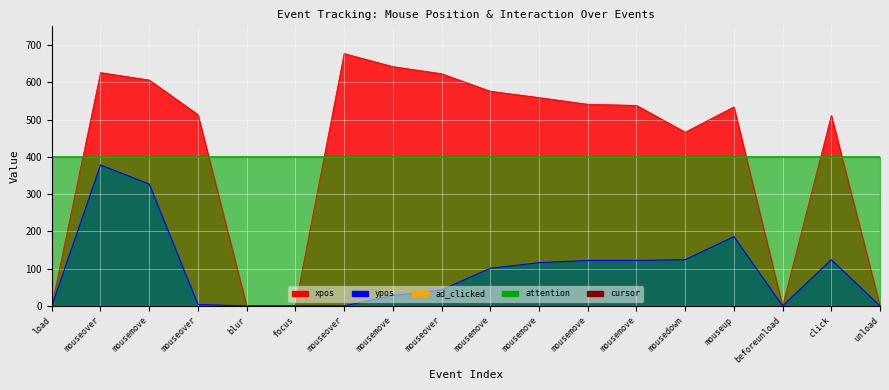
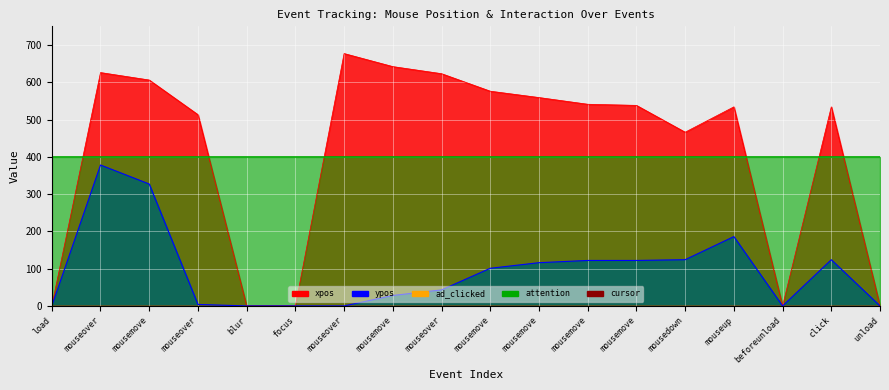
  {
    "xpos": {
      "mousedown": 470,
      "mouseup": 530,
-     "click": 510
+     "click": 530
    },
    "ypos": {
      "mousedown": 120,
      "mouseup": 190,
      "click": 120
    },
    "attention": {
      "load": 400,
      "blur": 400,
      "focus": 400,
      "mousedown": 400,
      "mouseup": 400,
      "beforeunload": 400,
      "click": 400,
      "unload": 400
    },
    "cursor": {
      "mousedown": 0,
      "mouseup": 0,
      "click": 0
    }
  }
